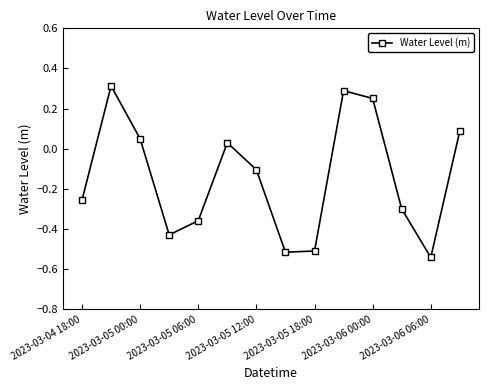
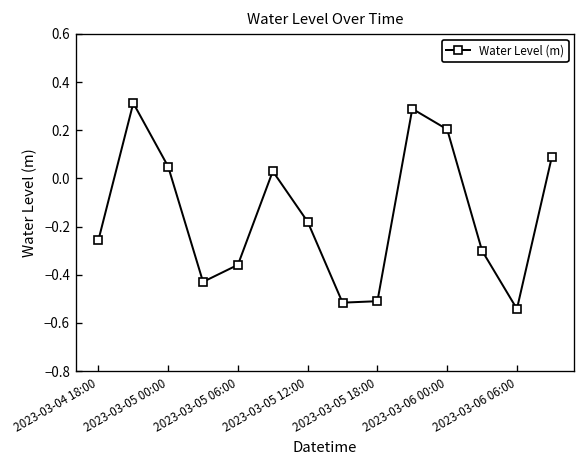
  {
    "2023-03-04 18:00": -0.26,
    "2023-03-05 00:00": 0.05,
    "2023-03-05 06:00": -0.36,
-   "2023-03-05 12:00": -0.11,
+   "2023-03-05 12:00": -0.18,
    "2023-03-05 18:00": -0.51,
-   "2023-03-06 00:00": 0.25,
+   "2023-03-06 00:00": 0.20,
    "2023-03-06 06:00": -0.54
  }
